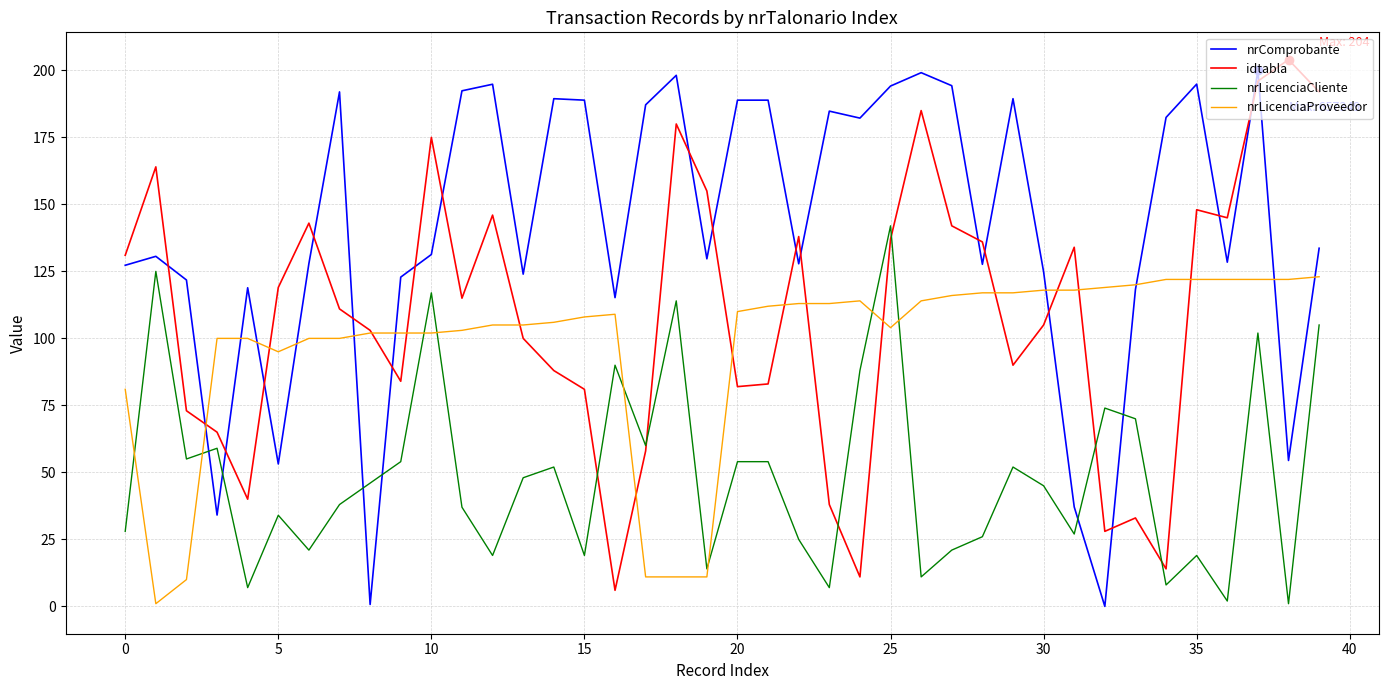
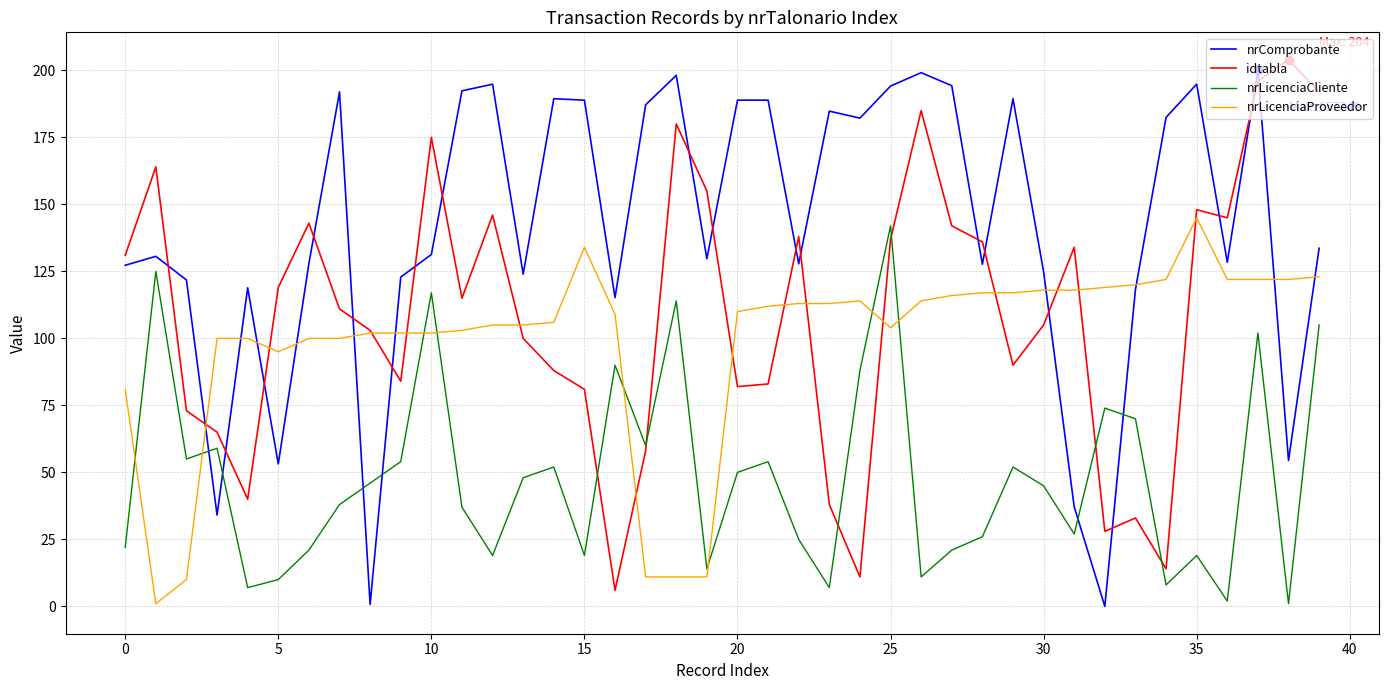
  {
    "nrLicenciaCliente": {
-     "0": 28,
-     "5": 34,
+     "0": 22,
+     "5": 10,
      "10": 117,
      "15": 19,
-     "20": 54,
+     "20": 50,
      "25": 142,
      "30": 45,
      "35": 19
    },
    "nrLicenciaProveedor": {
      "0": 81,
      "5": 95,
      "10": 102,
-     "15": 108,
+     "15": 134,
      "20": 110,
      "25": 104,
      "30": 118,
-     "35": 122
+     "35": 145
    }
  }
